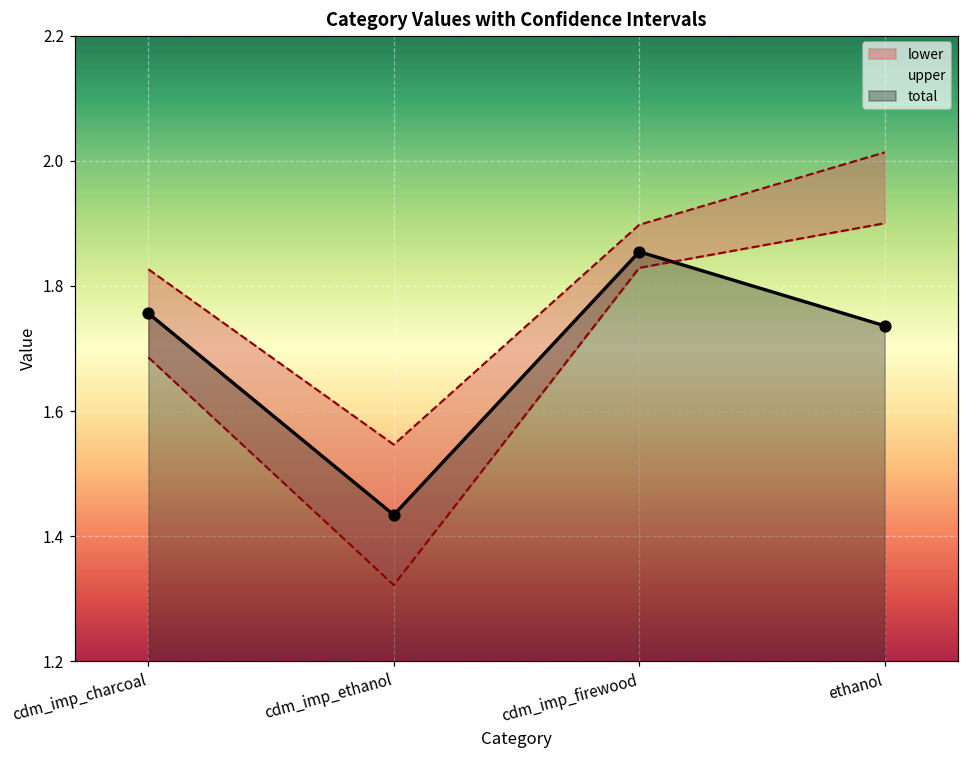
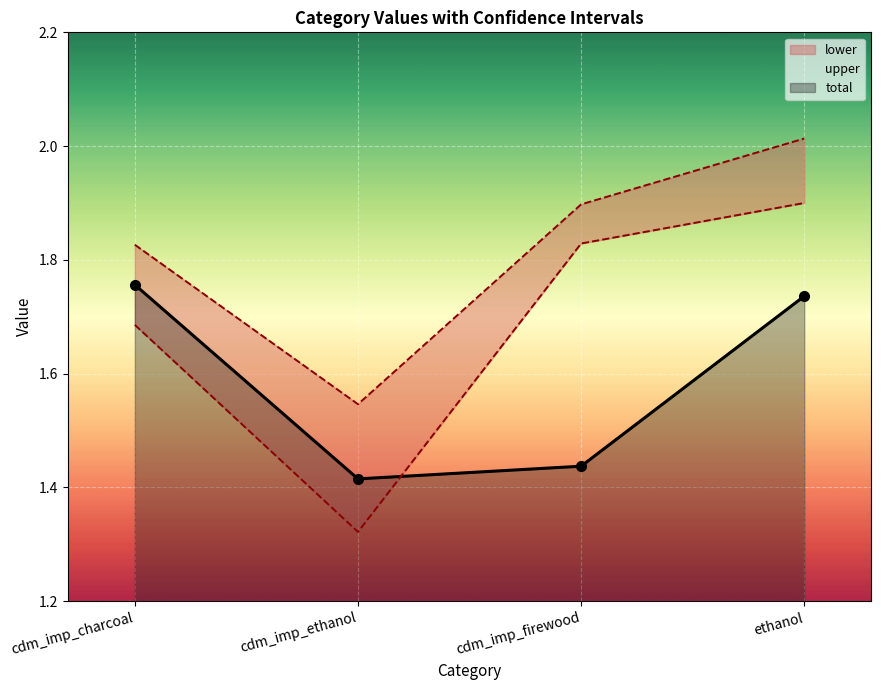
  {
    "total": {
      "cdm_imp_charcoal": 1.76,
-     "cdm_imp_ethanol": 1.43,
-     "cdm_imp_firewood": 1.85,
+     "cdm_imp_ethanol": 1.42,
+     "cdm_imp_firewood": 1.44,
      "ethanol": 1.74
    },
    "upper": {
      "cdm_imp_charcoal": 1.83,
      "cdm_imp_ethanol": 1.55,
      "cdm_imp_firewood": 1.90,
      "ethanol": 2.01
    }
  }
